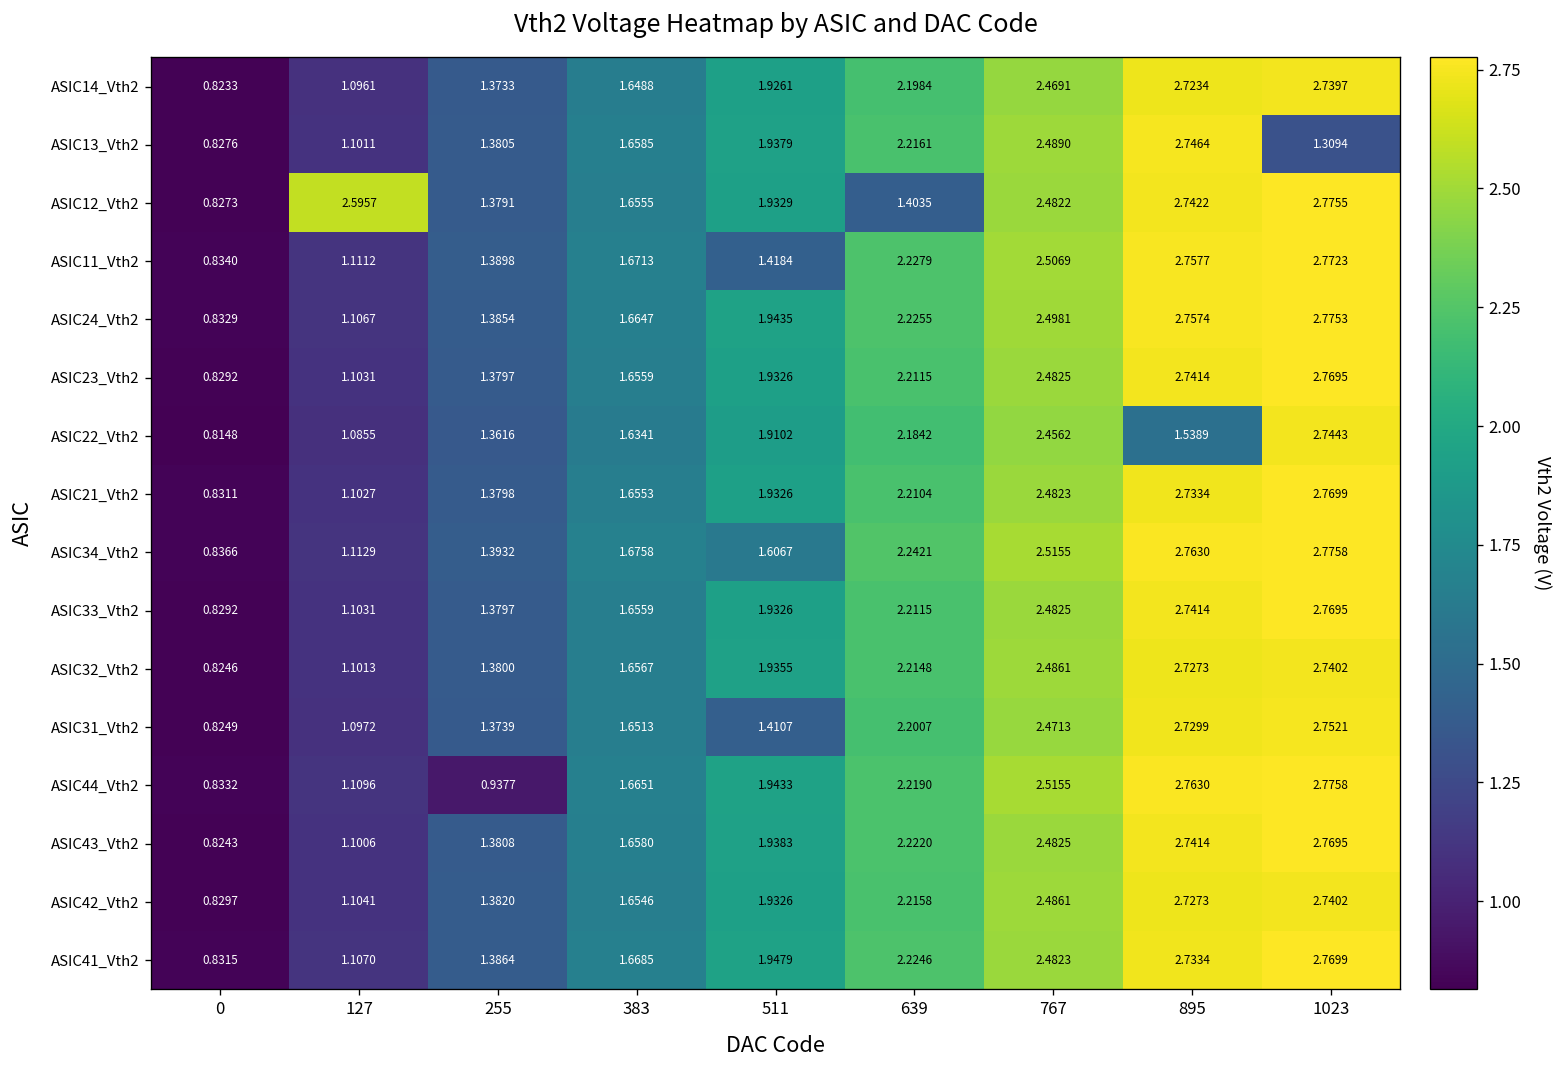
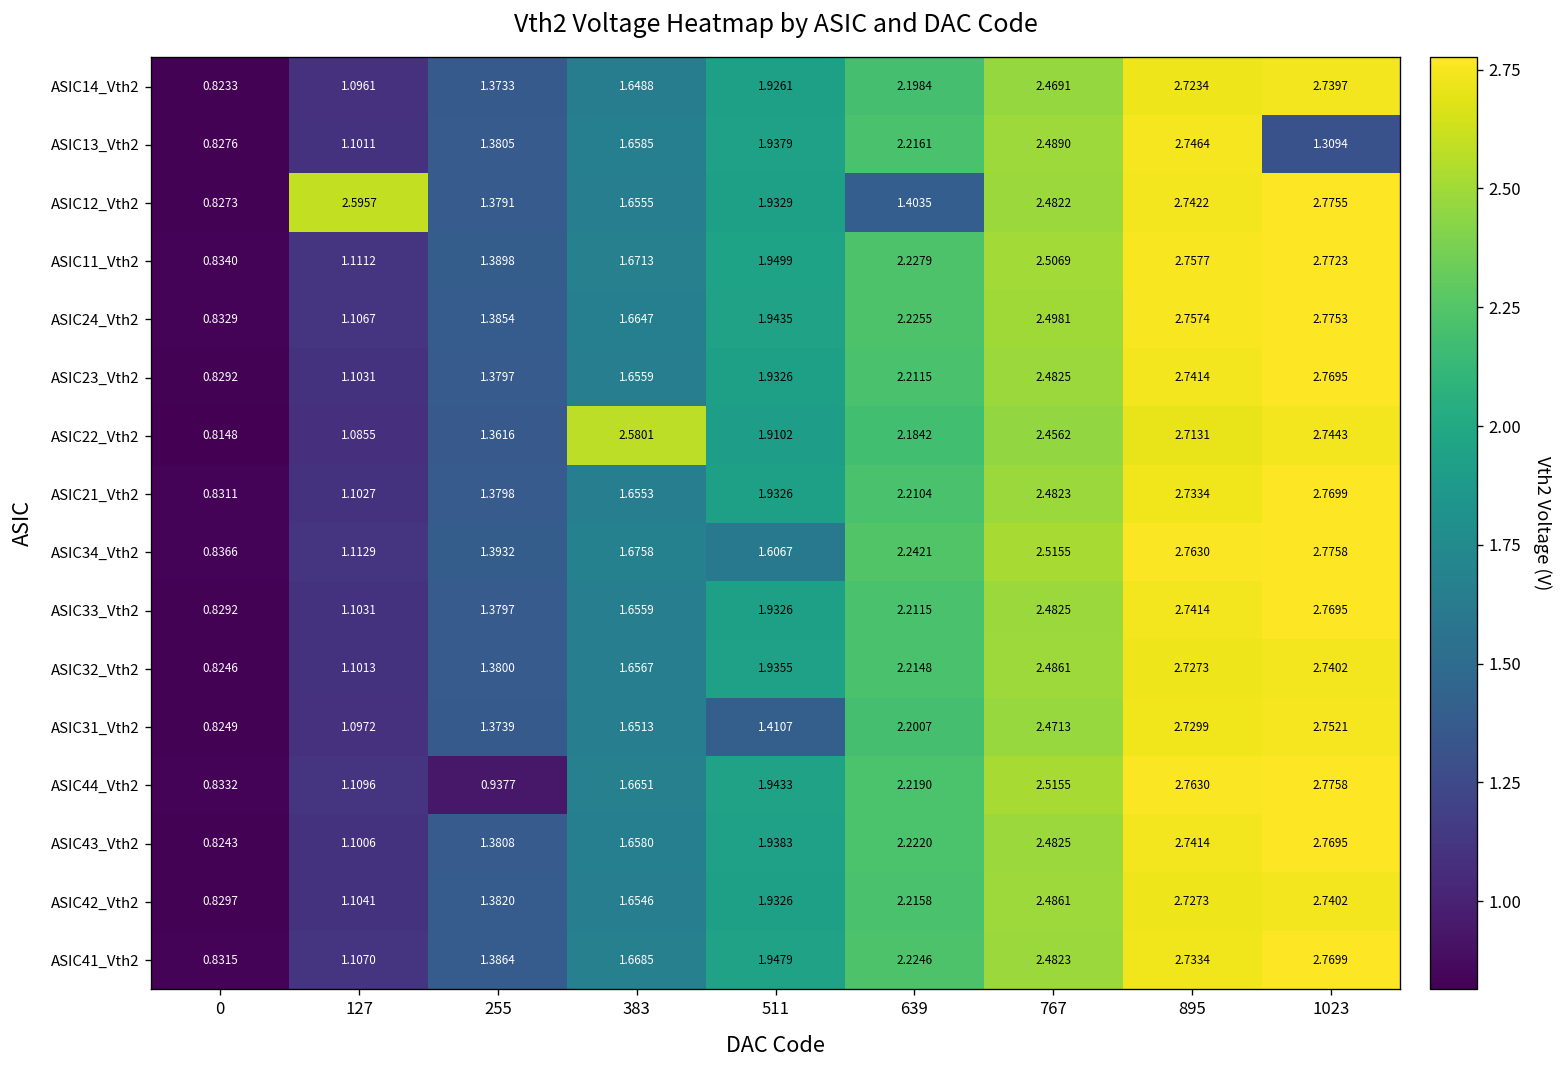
  {
    "ASIC14_Vth2": {
      "0": 0.8233,
      "127": 1.0961,
      "255": 1.3733,
      "383": 1.6488,
      "511": 1.9261,
      "639": 2.1984,
      "767": 2.4691,
      "895": 2.7234,
      "1023": 2.7397
    },
    "ASIC13_Vth2": {
      "0": 0.8276,
      "127": 1.1011,
      "255": 1.3805,
      "383": 1.6585,
      "511": 1.9379,
      "639": 2.2161,
      "767": 2.4890,
      "895": 2.7464,
      "1023": 1.3094
    },
    "ASIC12_Vth2": {
      "0": 0.8273,
      "127": 2.5957,
      "255": 1.3791,
      "383": 1.6555,
      "511": 1.9329,
      "639": 1.4035,
      "767": 2.4822,
      "895": 2.7422,
      "1023": 2.7755
    },
    "ASIC11_Vth2": {
      "0": 0.8340,
      "127": 1.1112,
      "255": 1.3898,
      "383": 1.6713,
-     "511": 1.4184,
+     "511": 1.9499,
      "639": 2.2279,
      "767": 2.5069,
      "895": 2.7577,
      "1023": 2.7723
    },
    "ASIC24_Vth2": {
      "0": 0.8329,
      "127": 1.1067,
      "255": 1.3854,
      "383": 1.6647,
      "511": 1.9435,
      "639": 2.2255,
      "767": 2.4981,
      "895": 2.7574,
      "1023": 2.7753
    },
    "ASIC23_Vth2": {
      "0": 0.8292,
      "127": 1.1031,
      "255": 1.3797,
      "383": 1.6559,
      "511": 1.9326,
      "639": 2.2115,
      "767": 2.4825,
      "895": 2.7414,
      "1023": 2.7695
    },
    "ASIC22_Vth2": {
      "0": 0.8148,
      "127": 1.0855,
      "255": 1.3616,
-     "383": 1.6341,
+     "383": 2.5801,
      "511": 1.9102,
      "639": 2.1842,
      "767": 2.4562,
-     "895": 1.5389,
+     "895": 2.7131,
      "1023": 2.7443
    },
    "ASIC21_Vth2": {
      "0": 0.8311,
      "127": 1.1027,
      "255": 1.3798,
      "383": 1.6553,
      "511": 1.9326,
      "639": 2.2104,
      "767": 2.4823,
      "895": 2.7334,
      "1023": 2.7699
    },
    "ASIC34_Vth2": {
      "0": 0.8366,
      "127": 1.1129,
      "255": 1.3932,
      "383": 1.6758,
      "511": 1.6067,
      "639": 2.2421,
      "767": 2.5155,
      "895": 2.7630,
      "1023": 2.7758
    },
    "ASIC33_Vth2": {
      "0": 0.8292,
      "127": 1.1031,
      "255": 1.3797,
      "383": 1.6559,
      "511": 1.9326,
      "639": 2.2115,
      "767": 2.4825,
      "895": 2.7414,
      "1023": 2.7695
    },
    "ASIC32_Vth2": {
      "0": 0.8246,
      "127": 1.1013,
      "255": 1.3800,
      "383": 1.6567,
      "511": 1.9355,
      "639": 2.2148,
      "767": 2.4861,
      "895": 2.7273,
      "1023": 2.7402
    },
    "ASIC31_Vth2": {
      "0": 0.8249,
      "127": 1.0972,
      "255": 1.3739,
      "383": 1.6513,
      "511": 1.4107,
      "639": 2.2007,
      "767": 2.4713,
      "895": 2.7299,
      "1023": 2.7521
    },
    "ASIC44_Vth2": {
      "0": 0.8332,
      "127": 1.1096,
      "255": 0.9377,
      "383": 1.6651,
      "511": 1.9433,
      "639": 2.2190,
      "767": 2.5155,
      "895": 2.7630,
      "1023": 2.7758
    },
    "ASIC43_Vth2": {
      "0": 0.8243,
      "127": 1.1006,
      "255": 1.3808,
      "383": 1.6580,
      "511": 1.9383,
      "639": 2.2220,
      "767": 2.4825,
      "895": 2.7414,
      "1023": 2.7695
    },
    "ASIC42_Vth2": {
      "0": 0.8297,
      "127": 1.1041,
      "255": 1.3820,
      "383": 1.6546,
      "511": 1.9326,
      "639": 2.2158,
      "767": 2.4861,
      "895": 2.7273,
      "1023": 2.7402
    },
    "ASIC41_Vth2": {
      "0": 0.8315,
      "127": 1.1070,
      "255": 1.3864,
      "383": 1.6685,
      "511": 1.9479,
      "639": 2.2246,
      "767": 2.4823,
      "895": 2.7334,
      "1023": 2.7699
    }
  }
